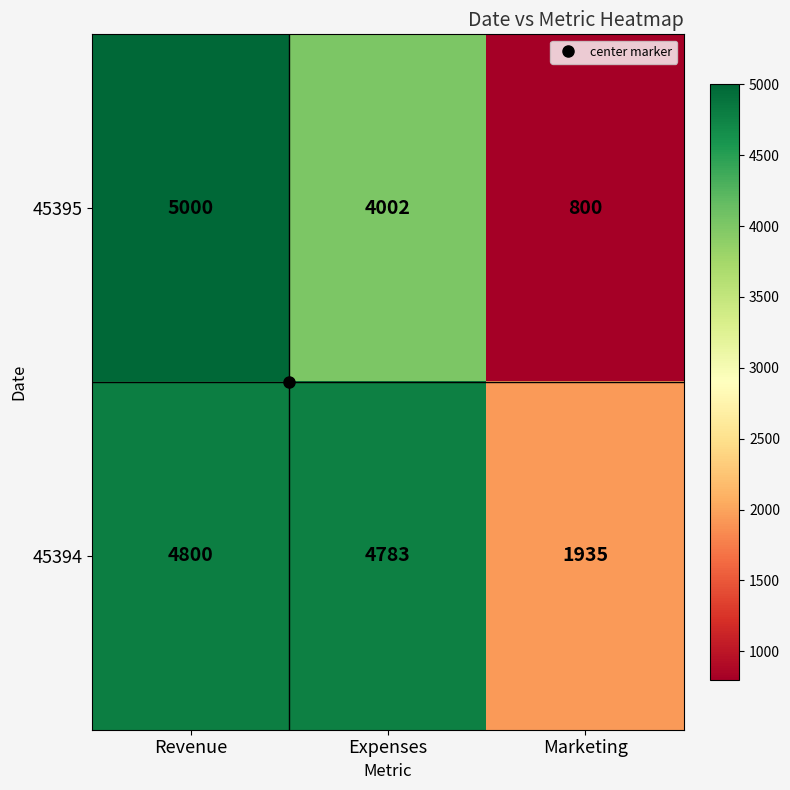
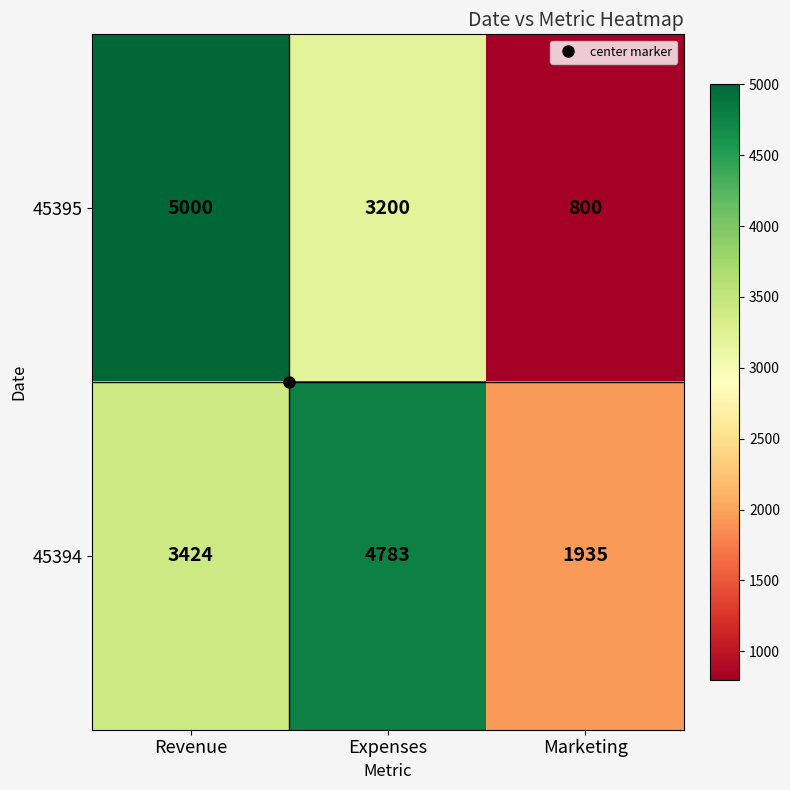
  {
    "45395": {
      "Revenue": 5000,
-     "Expenses": 4002,
+     "Expenses": 3200,
      "Marketing": 800
    },
    "45394": {
-     "Revenue": 4800,
+     "Revenue": 3424,
      "Expenses": 4783,
      "Marketing": 1935
    }
  }
